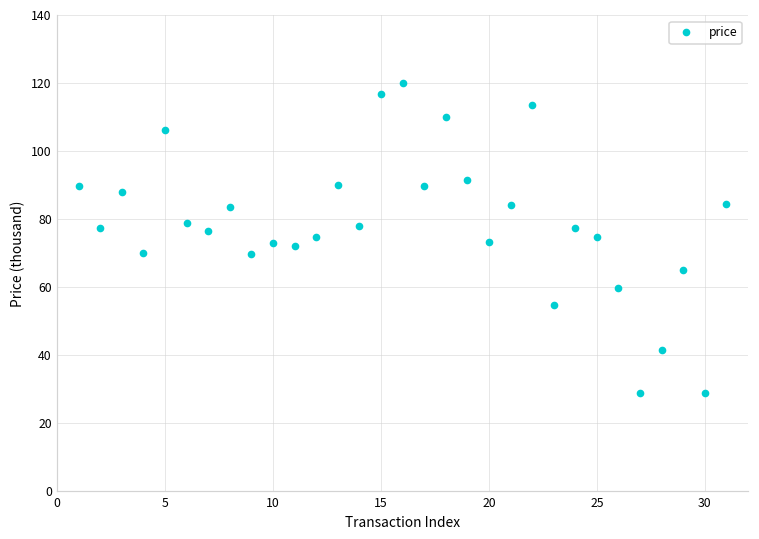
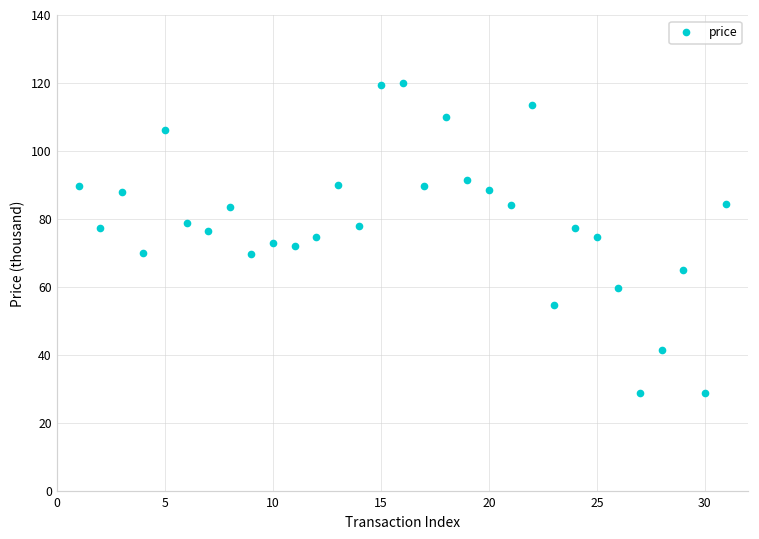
  {
    "5": 106,
    "10": 73,
-   "15": 117,
-   "20": 73,
+   "15": 120,
+   "20": 89,
    "25": 75,
    "30": 29
  }
